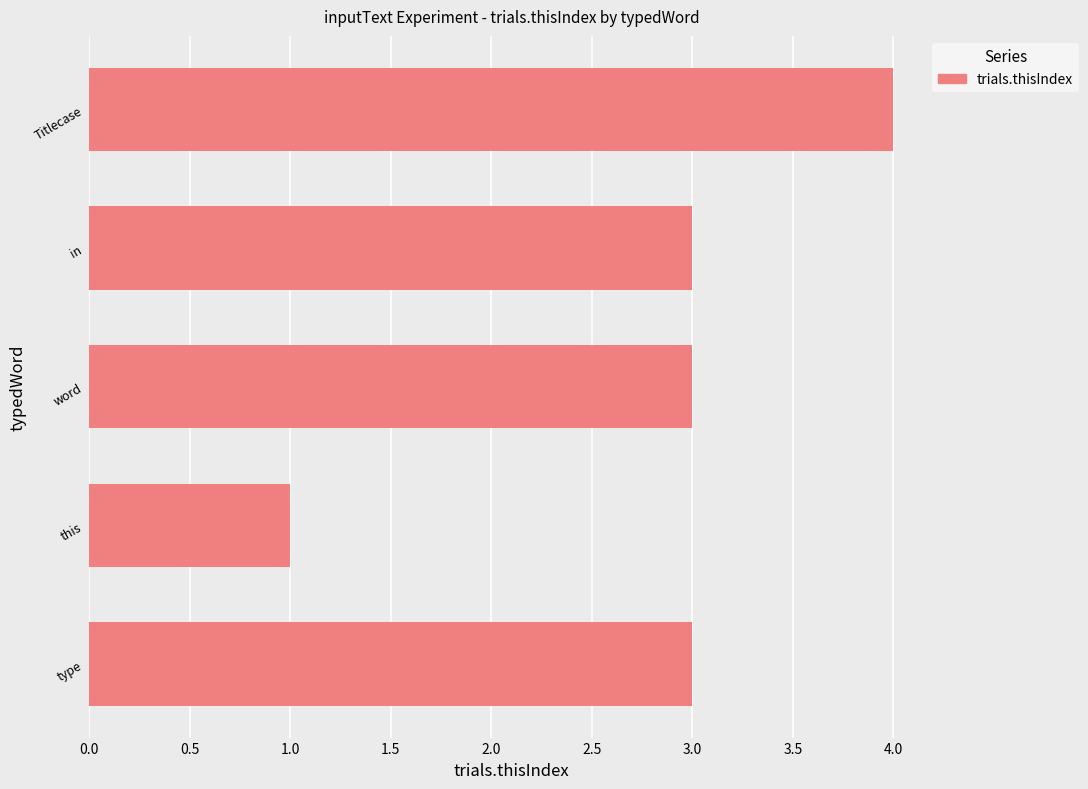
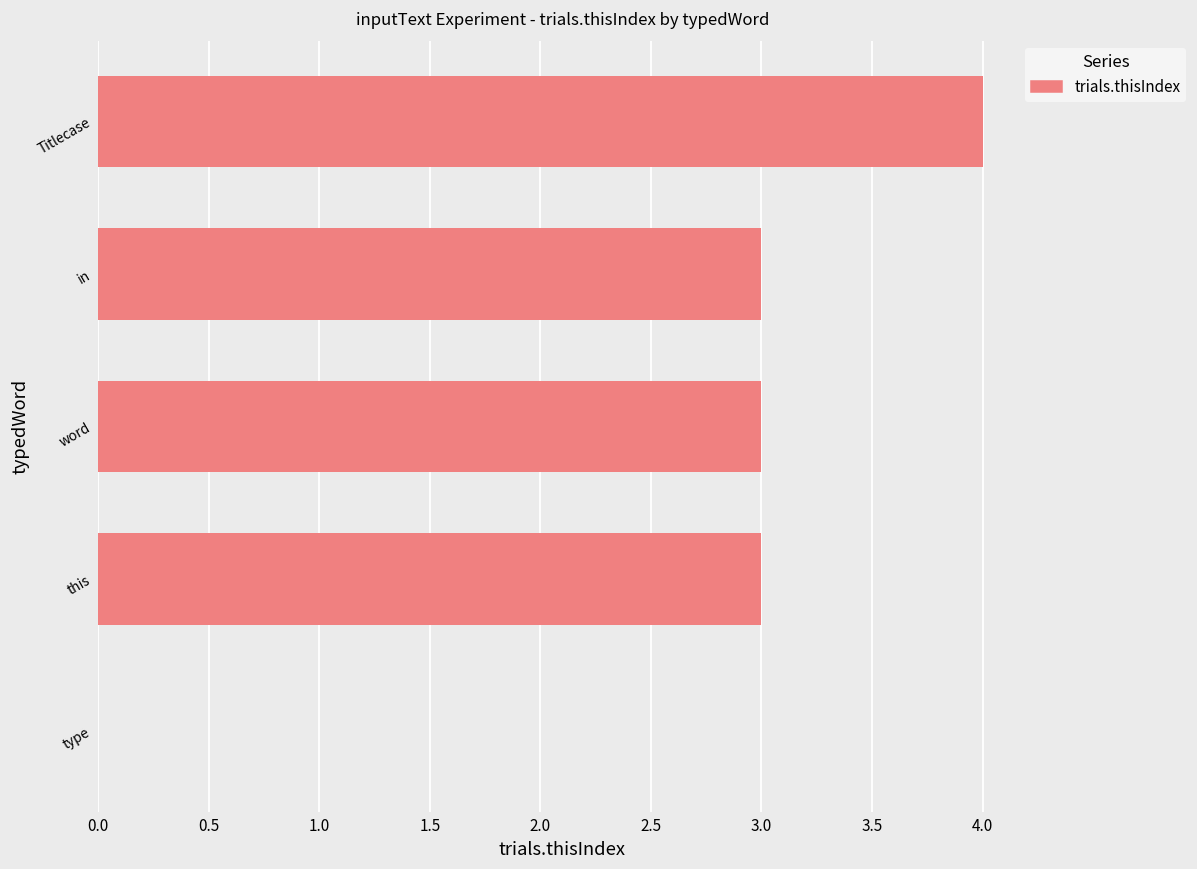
  {
    "Titlecase": 4,
    "in": 3,
    "word": 3,
-   "this": 1,
-   "type": 3
+   "this": 3,
+   "type": 0
  }
